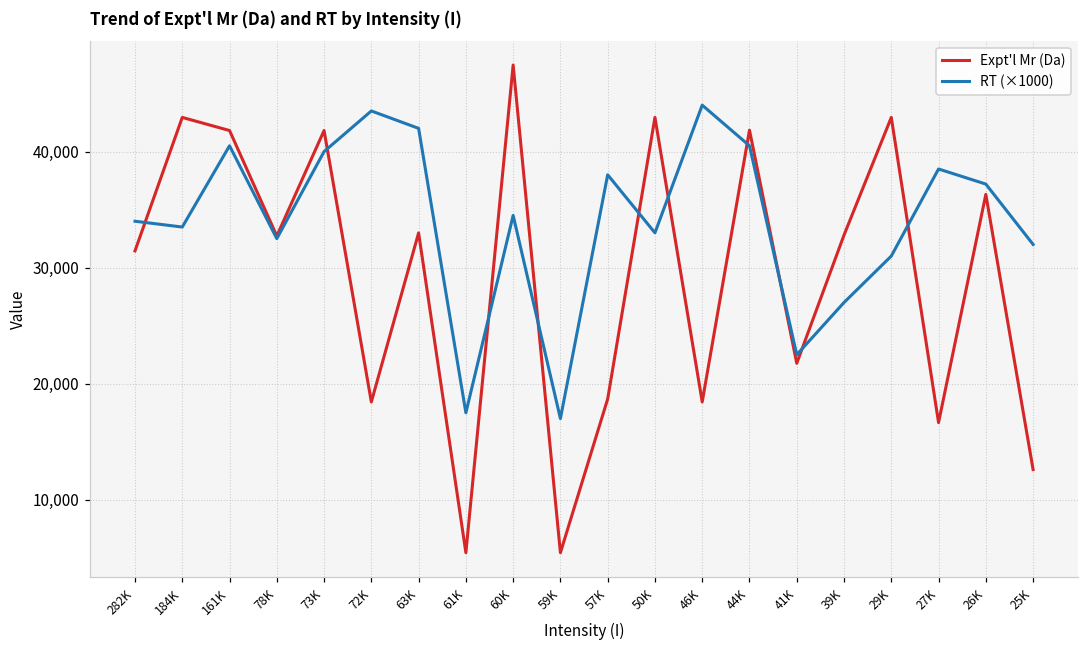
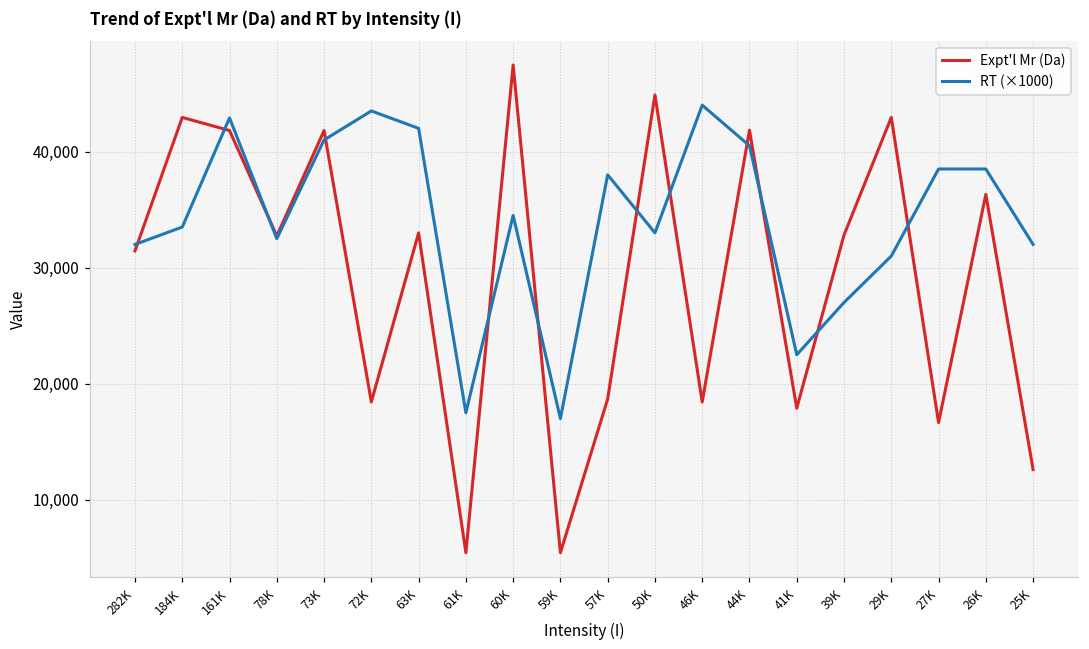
  {
    "Expt'l Mr (Da)": {
      "282K": "31,400",
      "184K": "42,900",
      "161K": "41,800",
      "73K": "41,800",
      "72K": "18,400",
      "63K": "33,000",
      "61K": "5,400",
      "60K": "47,500",
      "59K": "5,400",
      "57K": "18,700",
-     "50K": "42,900",
+     "50K": "44,900",
      "46K": "18,400",
      "44K": "41,800",
-     "41K": "21,800",
+     "41K": "17,900",
      "39K": "32,800",
      "29K": "42,900",
      "27K": "16,700",
      "26K": "36,300",
      "25K": "12,600"
    },
    "RT (×1000)": {
-     "282K": "34,000",
+     "282K": "32,000",
      "184K": "33,500",
-     "161K": "40,500",
-     "73K": "40,000",
+     "161K": "42,900",
+     "73K": "41,000",
      "72K": "43,500",
      "63K": "42,000",
      "61K": "17,500",
      "60K": "34,500",
      "59K": "17,000",
      "57K": "38,000",
      "50K": "33,000",
      "46K": "44,000",
      "44K": "40,500",
      "41K": "22,500",
      "39K": "27,000",
      "29K": "31,000",
      "27K": "38,500",
-     "26K": "37,200",
+     "26K": "38,500",
      "25K": "32,000"
    }
  }
